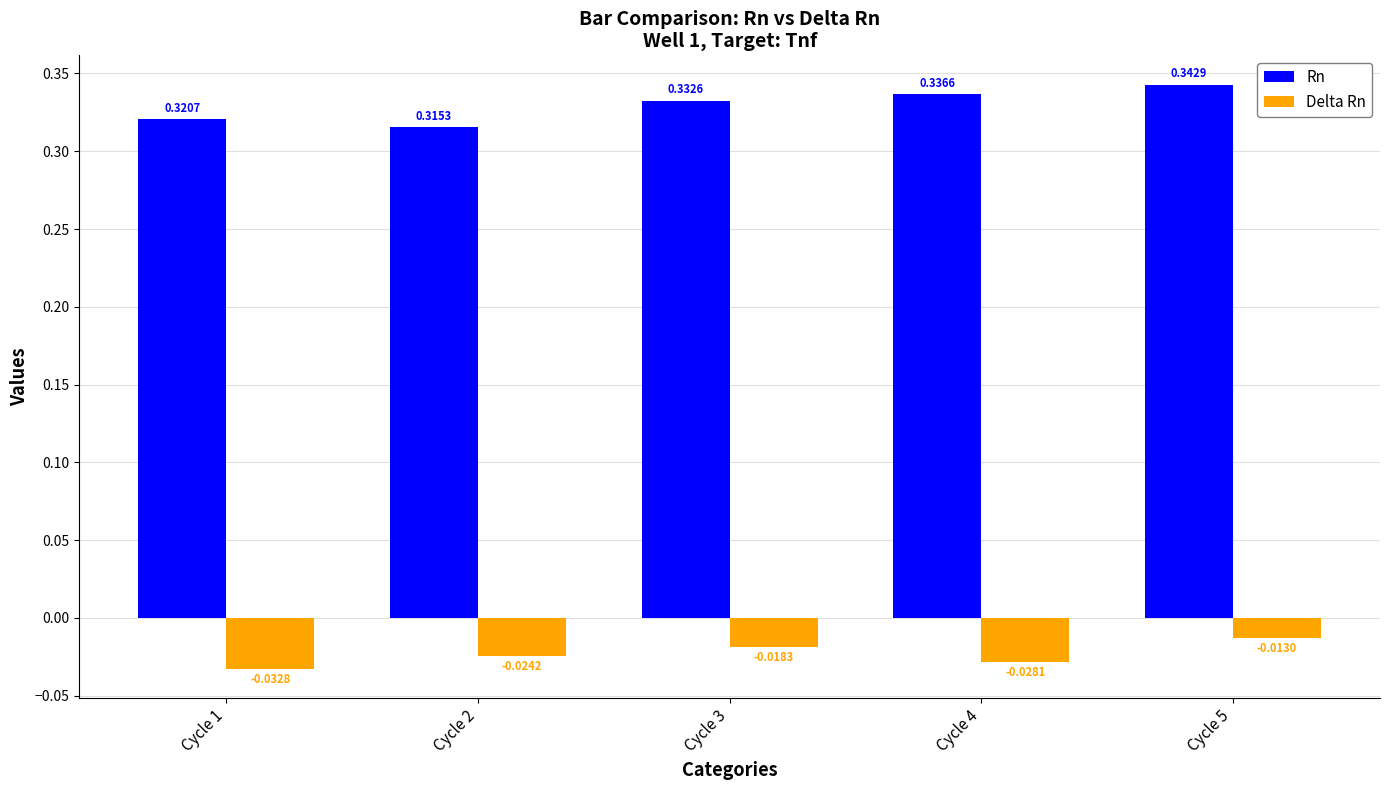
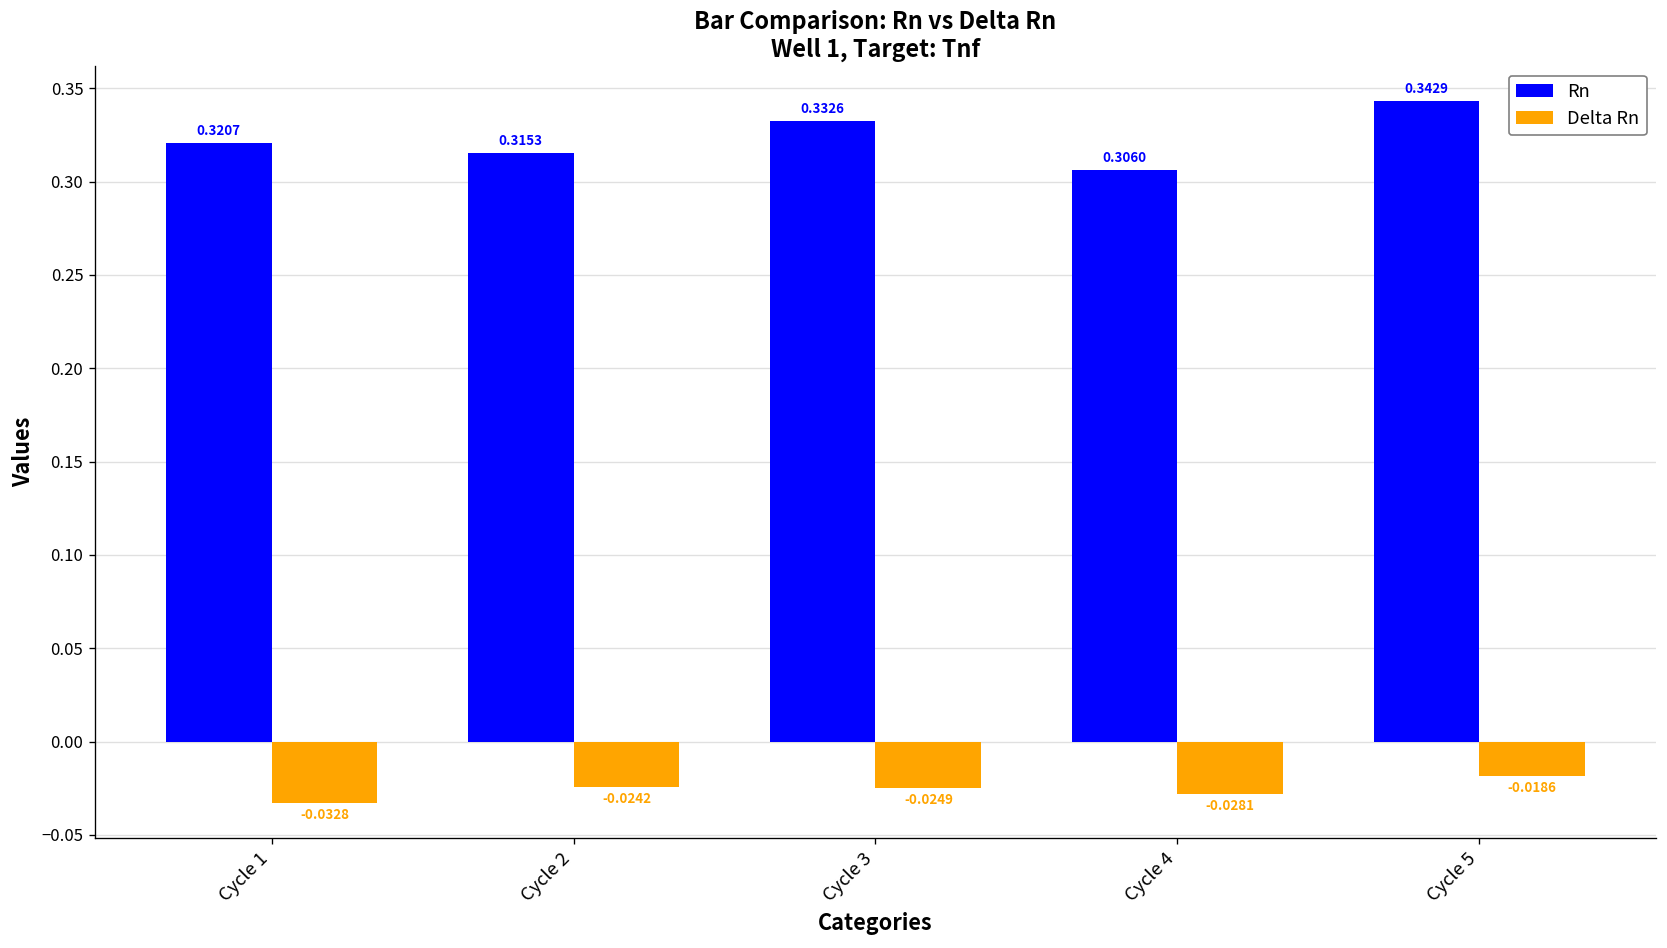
  {
    "Rn": {
      "Cycle 1": 0.3207,
      "Cycle 2": 0.3153,
      "Cycle 3": 0.3326,
-     "Cycle 4": 0.3366,
+     "Cycle 4": 0.3060,
      "Cycle 5": 0.3429
    },
    "Delta Rn": {
      "Cycle 1": -0.0328,
      "Cycle 2": -0.0242,
-     "Cycle 3": -0.0183,
+     "Cycle 3": -0.0249,
      "Cycle 4": -0.0281,
-     "Cycle 5": -0.0130
+     "Cycle 5": -0.0186
    }
  }
